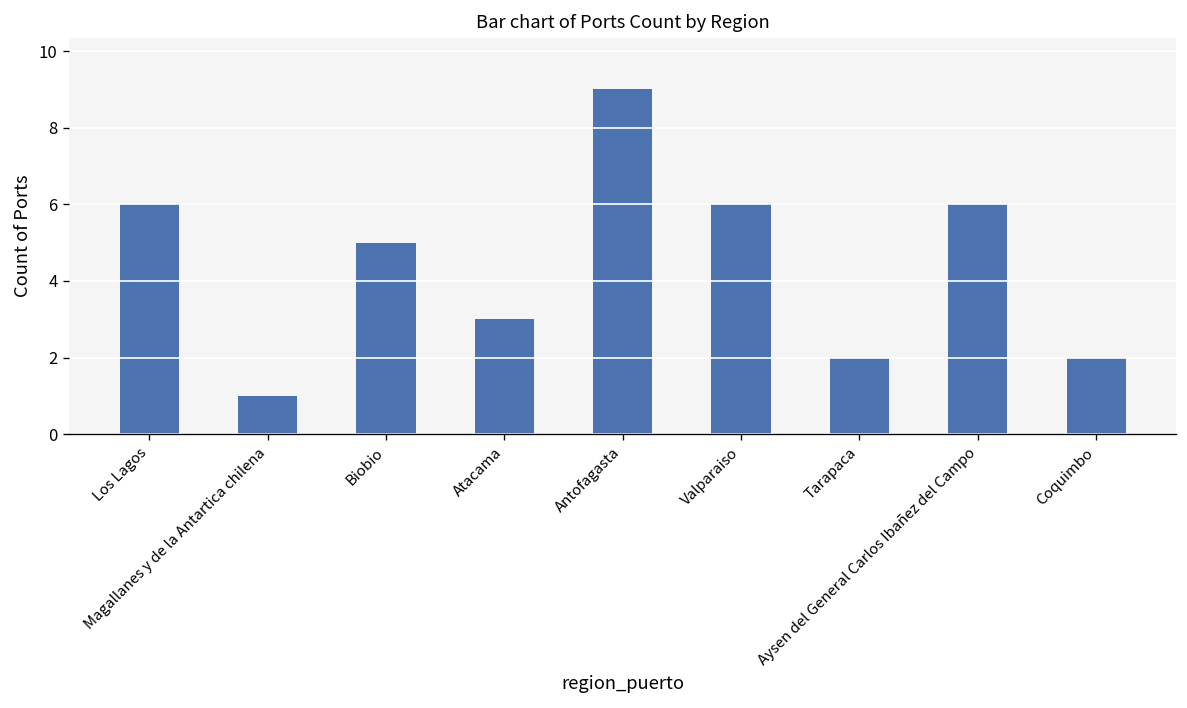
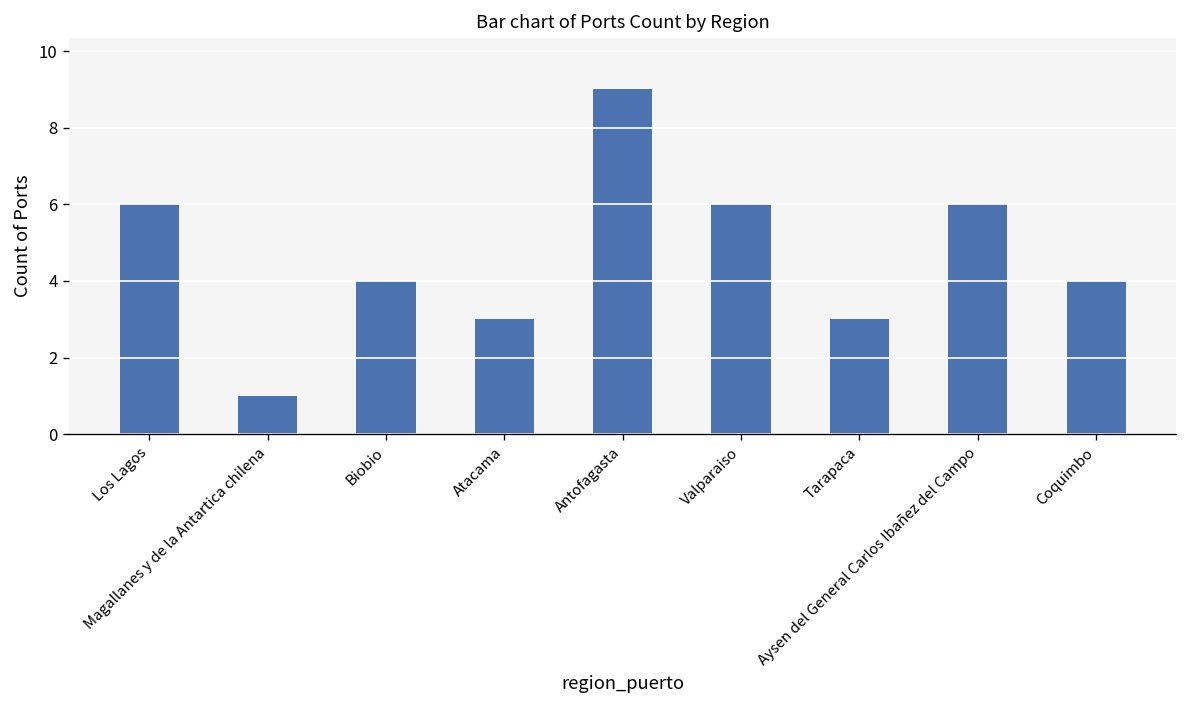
  {
    "Los Lagos": 6,
    "Magallanes y de la Antartica chilena": 1,
-   "Biobio": 5,
+   "Biobio": 4,
    "Atacama": 3,
    "Antofagasta": 9,
    "Valparaiso": 6,
-   "Tarapaca": 2,
+   "Tarapaca": 3,
    "Aysen del General Carlos Ibañez del Campo": 6,
-   "Coquimbo": 2
+   "Coquimbo": 4
  }
